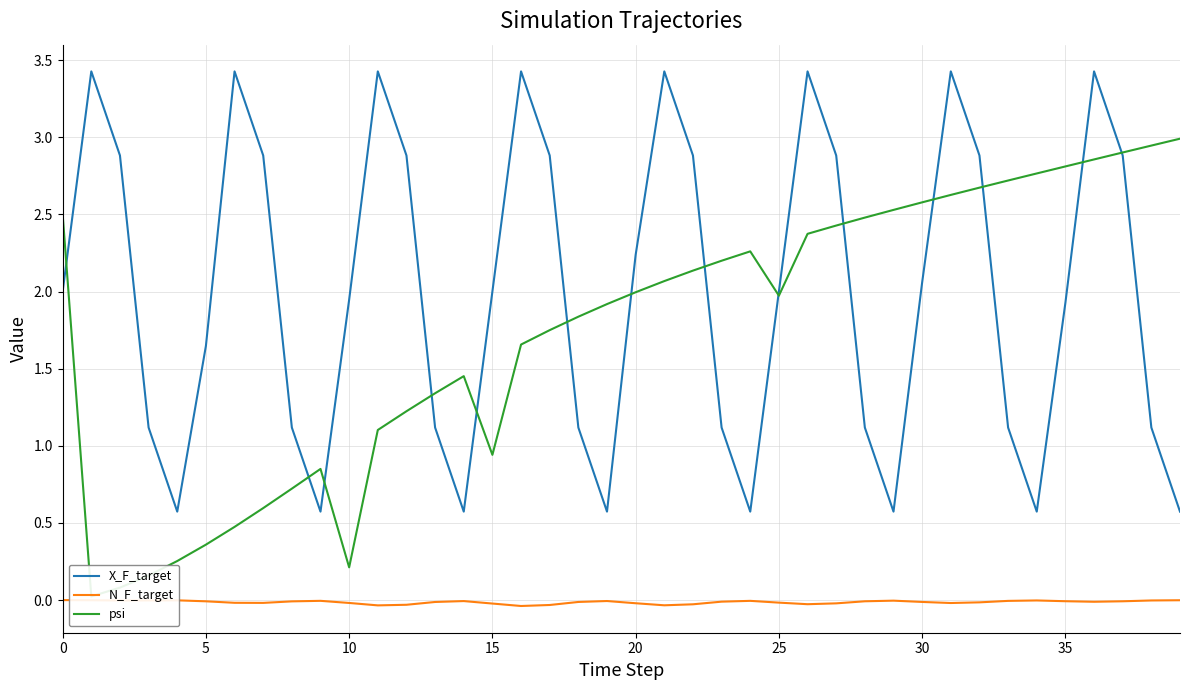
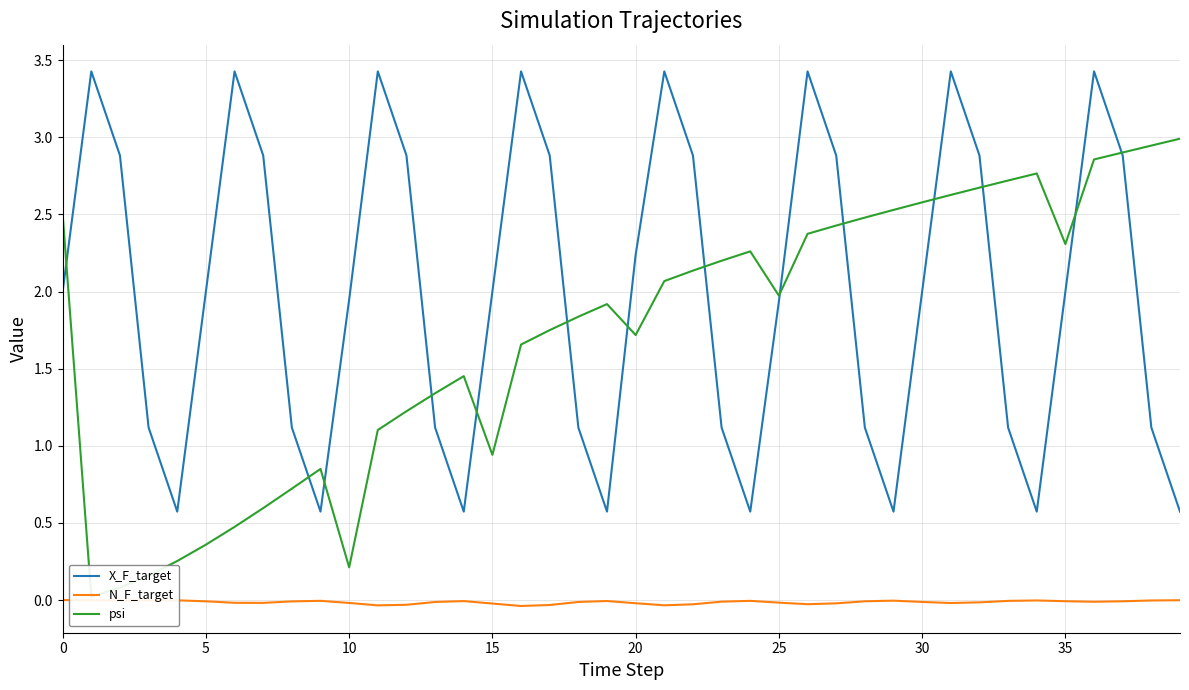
  {
    "X_F_target": {
      "0": 2.00,
-     "5": 1.65,
+     "5": 2.00,
      "10": 1.95,
      "15": 2.00,
      "20": 2.24,
-     "25": 2.00,
-     "30": 2.06,
-     "35": 1.93
+     "25": 1.94,
+     "30": 2.00,
+     "35": 2.00
    },
    "N_F_target": {
      "0": 0.00,
      "5": -0.01,
      "10": -0.02,
      "15": -0.02,
      "20": -0.02,
      "25": -0.02,
      "30": -0.01,
      "35": -0.01
    },
    "psi": {
      "0": 2.50,
      "5": 0.36,
      "10": 0.21,
      "15": 0.94,
-     "20": 2.00,
+     "20": 1.72,
      "25": 1.97,
      "30": 2.58,
-     "35": 2.81
+     "35": 2.31
    }
  }
